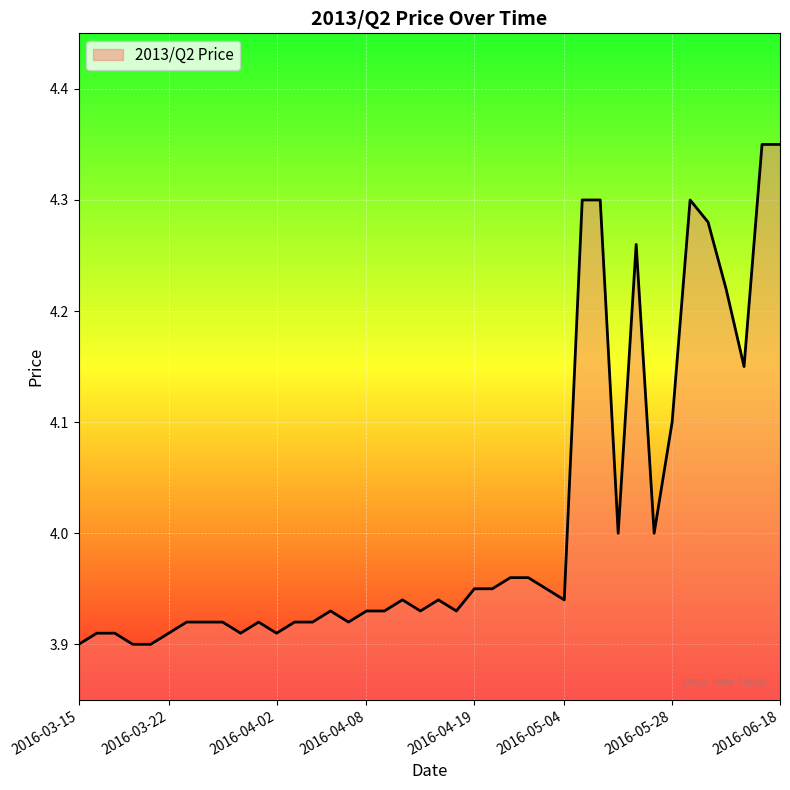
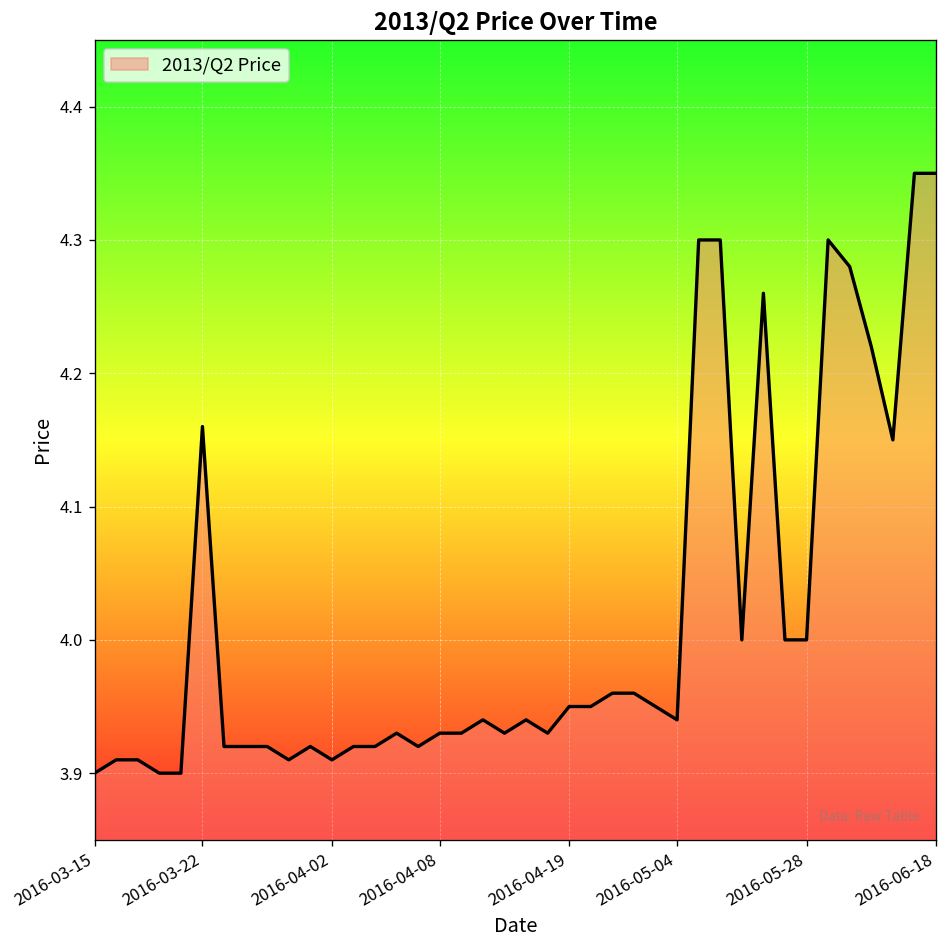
  {
    "2016-03-15": 3.90,
-   "2016-03-22": 3.91,
+   "2016-03-22": 4.16,
    "2016-04-02": 3.91,
    "2016-04-08": 3.93,
    "2016-04-19": 3.95,
    "2016-05-04": 3.94,
-   "2016-05-28": 4.1,
+   "2016-05-28": 4.0,
    "2016-06-18": 4.35
  }
